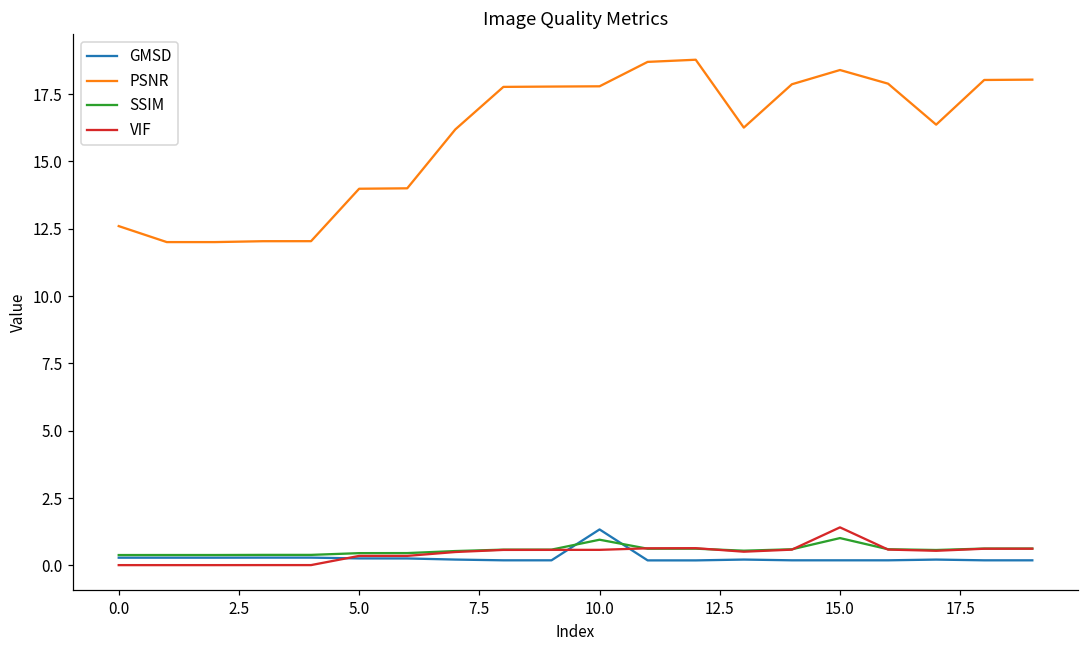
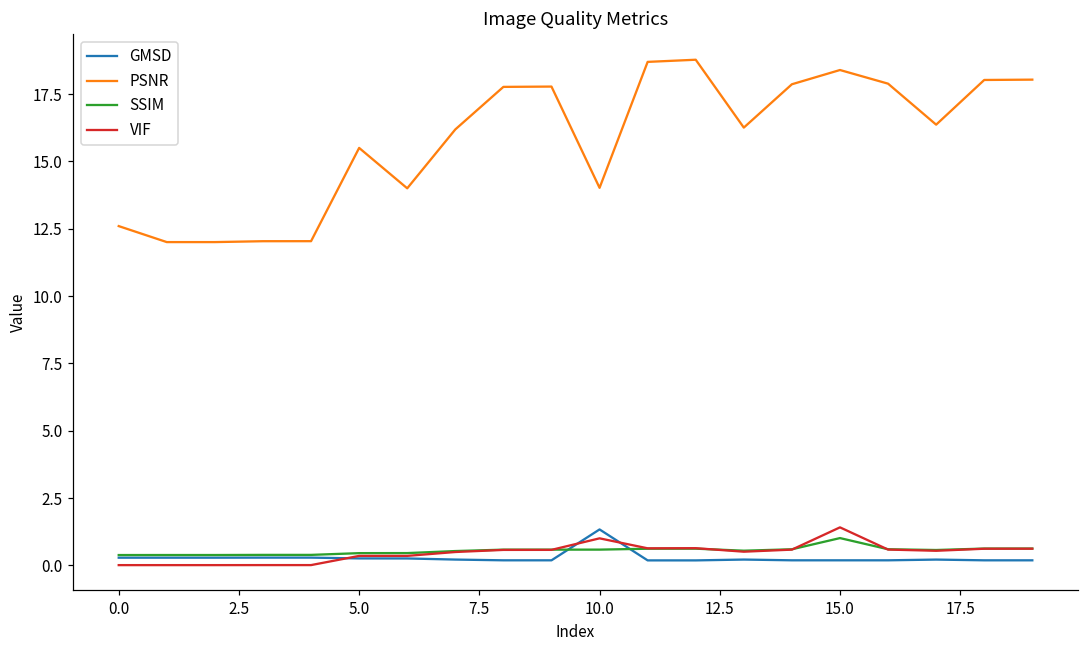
  {
    "GMSD": {
      "10.0": 1.3,
      "15.0": 0.2
    },
    "PSNR": {
      "0.0": 12.6,
-     "5.0": 14.0,
-     "10.0": 17.8,
+     "5.0": 15.5,
+     "10.0": 14.0,
      "15.0": 18.4
    },
    "SSIM": {
-     "10.0": 1.0,
+     "10.0": 0.6,
      "15.0": 1.0
    },
    "VIF": {
      "0.0": 0.0,
-     "10.0": 0.6,
+     "10.0": 1.0,
      "15.0": 1.4
    }
  }
